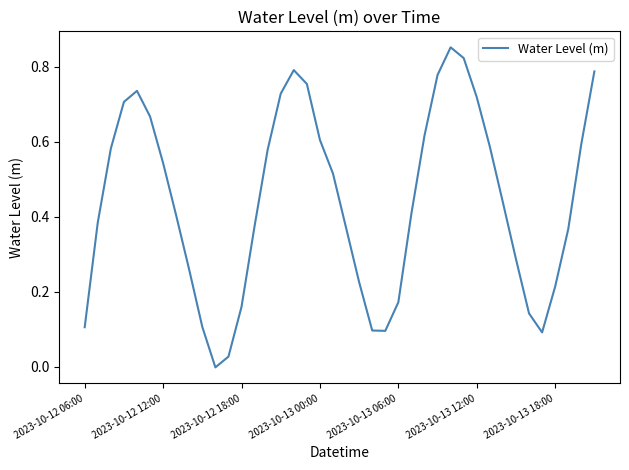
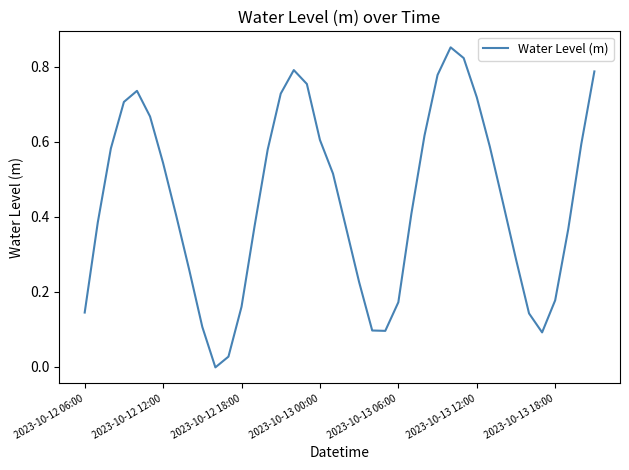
  {
-   "2023-10-12 06:00": 0.10,
+   "2023-10-12 06:00": 0.14,
    "2023-10-12 12:00": 0.54,
    "2023-10-12 18:00": 0.16,
    "2023-10-13 00:00": 0.60,
    "2023-10-13 06:00": 0.17,
    "2023-10-13 12:00": 0.72,
-   "2023-10-13 18:00": 0.21
+   "2023-10-13 18:00": 0.18
  }
